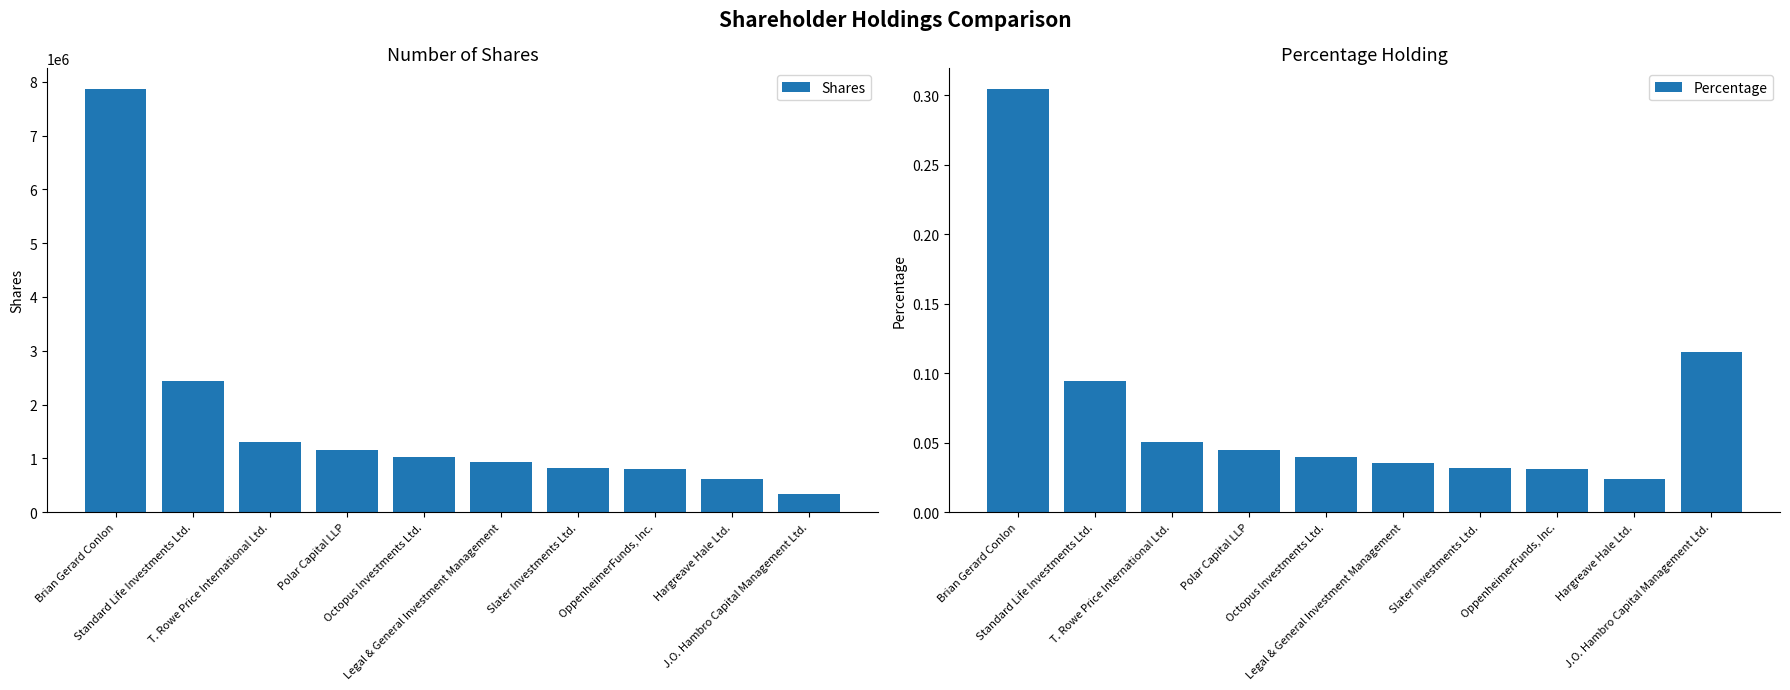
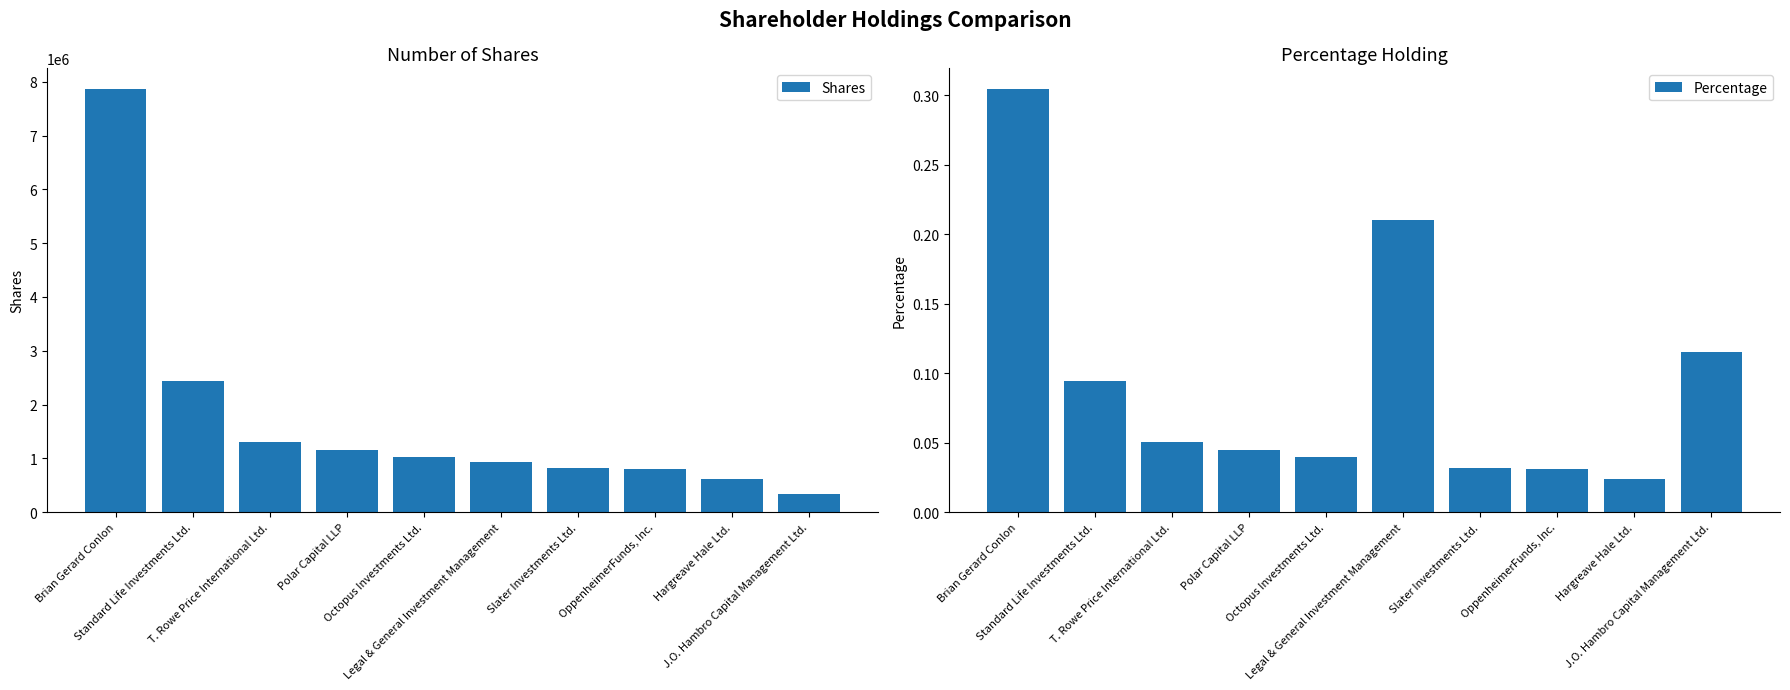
  {
    "Number of Shares": {
      "Brian Gerard Conlon": 7900000,
      "Standard Life Investments Ltd.": 2400000,
      "T. Rowe Price International Ltd.": 1300000,
      "Polar Capital LLP": 1200000,
      "Octopus Investments Ltd.": 1000000,
      "Legal & General Investment Management": 900000,
      "Slater Investments Ltd.": 800000,
      "OppenheimerFunds, Inc.": 800000,
      "Hargreave Hale Ltd.": 600000,
      "J.O. Hambro Capital Management Ltd.": 300000
    },
    "Percentage Holding": {
      "Brian Gerard Conlon": 0.304,
      "Standard Life Investments Ltd.": 0.095,
      "T. Rowe Price International Ltd.": 0.051,
      "Polar Capital LLP": 0.045,
      "Octopus Investments Ltd.": 0.040,
-     "Legal & General Investment Management": 0.036,
+     "Legal & General Investment Management": 0.210,
      "Slater Investments Ltd.": 0.032,
      "OppenheimerFunds, Inc.": 0.031,
      "Hargreave Hale Ltd.": 0.024,
      "J.O. Hambro Capital Management Ltd.": 0.116
    }
  }
